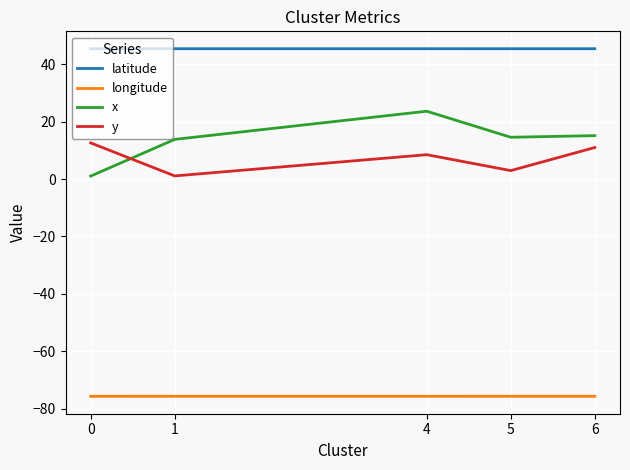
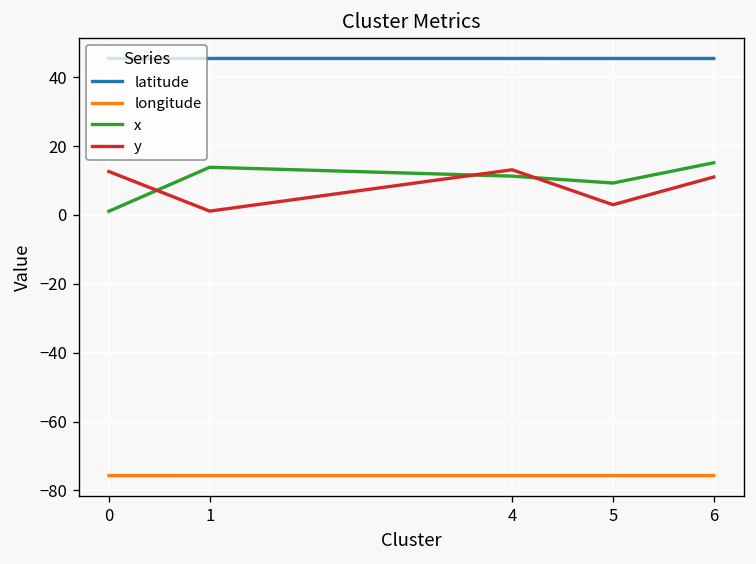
  {
    "latitude": {
      "1": 45,
      "4": 45,
      "5": 45,
      "6": 45
    },
    "longitude": {
      "0": -76,
      "1": -76,
      "4": -76,
      "5": -76,
      "6": -76
    },
    "x": {
      "0": 1,
      "1": 14,
-     "4": 24,
-     "5": 15,
+     "4": 11,
+     "5": 9,
      "6": 15
    },
    "y": {
      "0": 13,
      "1": 1,
-     "4": 9,
+     "4": 13,
      "5": 3,
      "6": 11
    }
  }
